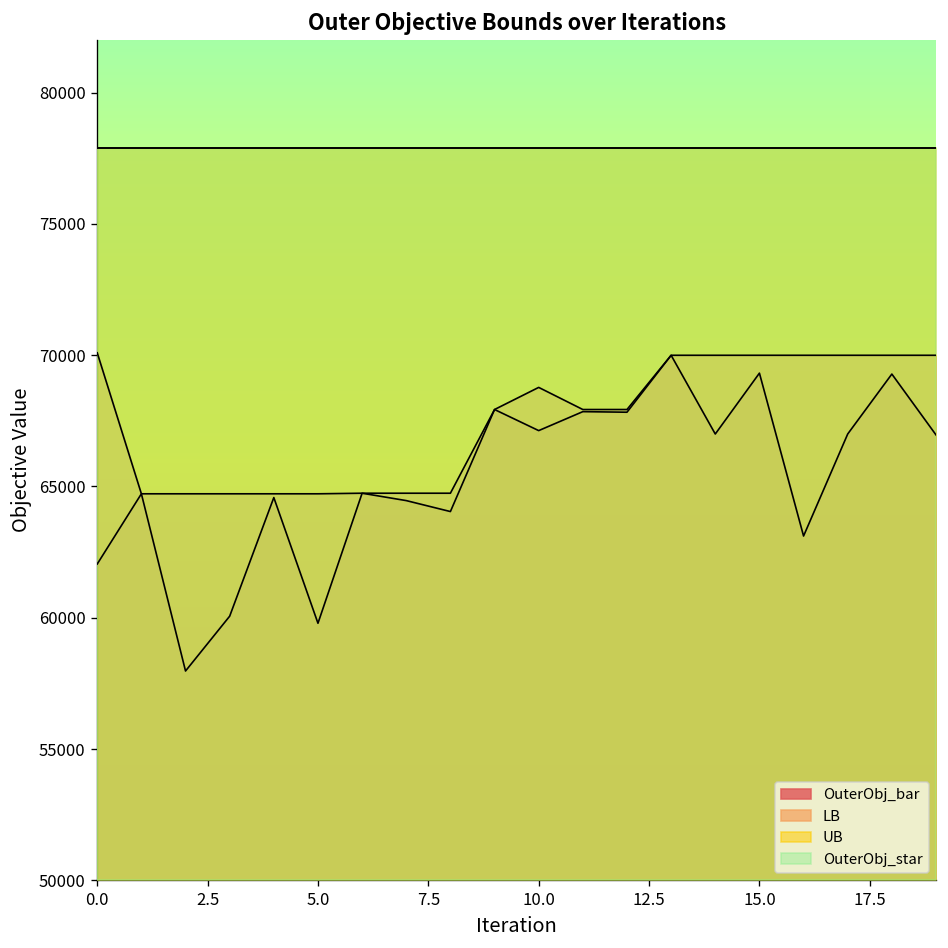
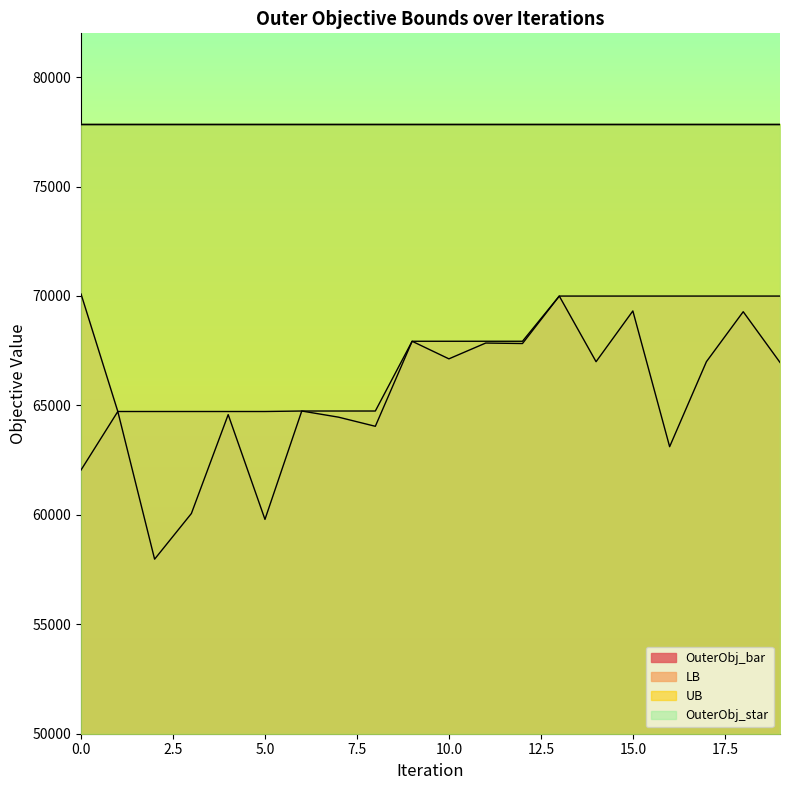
  {
    "OuterObj_bar": {
      "0.0": 62000,
      "5.0": 59800,
      "10.0": 67100,
      "15.0": 69300
    },
    "LB": {
      "0.0": 70100,
      "5.0": 64700,
-     "10.0": 68800,
+     "10.0": 67900,
      "15.0": 70000
    },
    "OuterObj_star": {
      "0.0": 77900,
      "5.0": 77900,
      "10.0": 77900,
      "15.0": 77900
    }
  }
